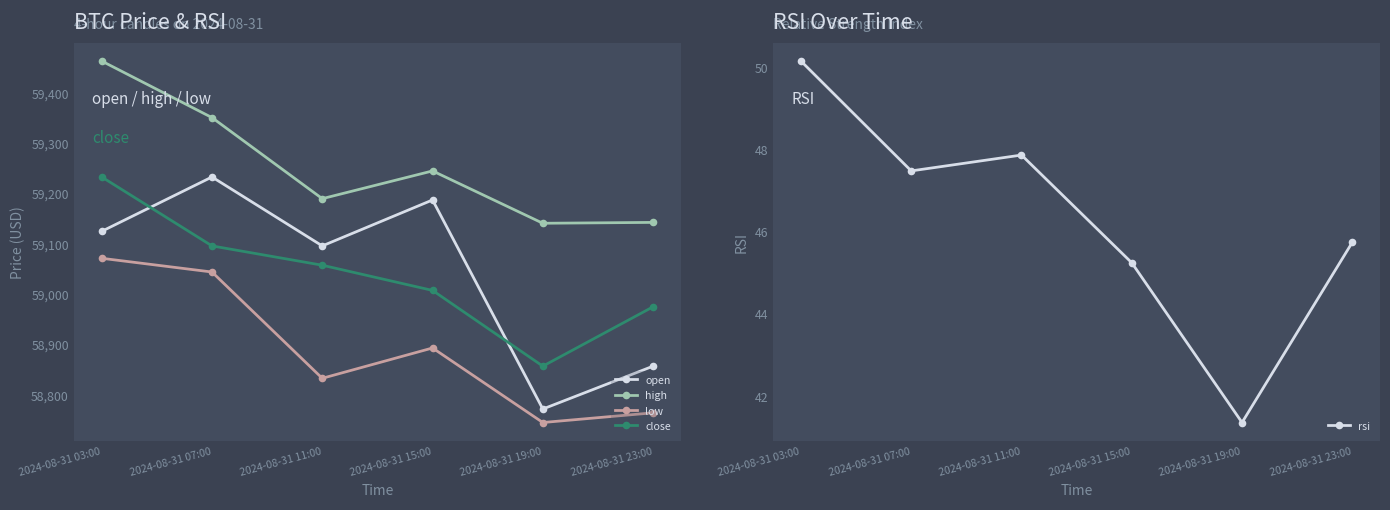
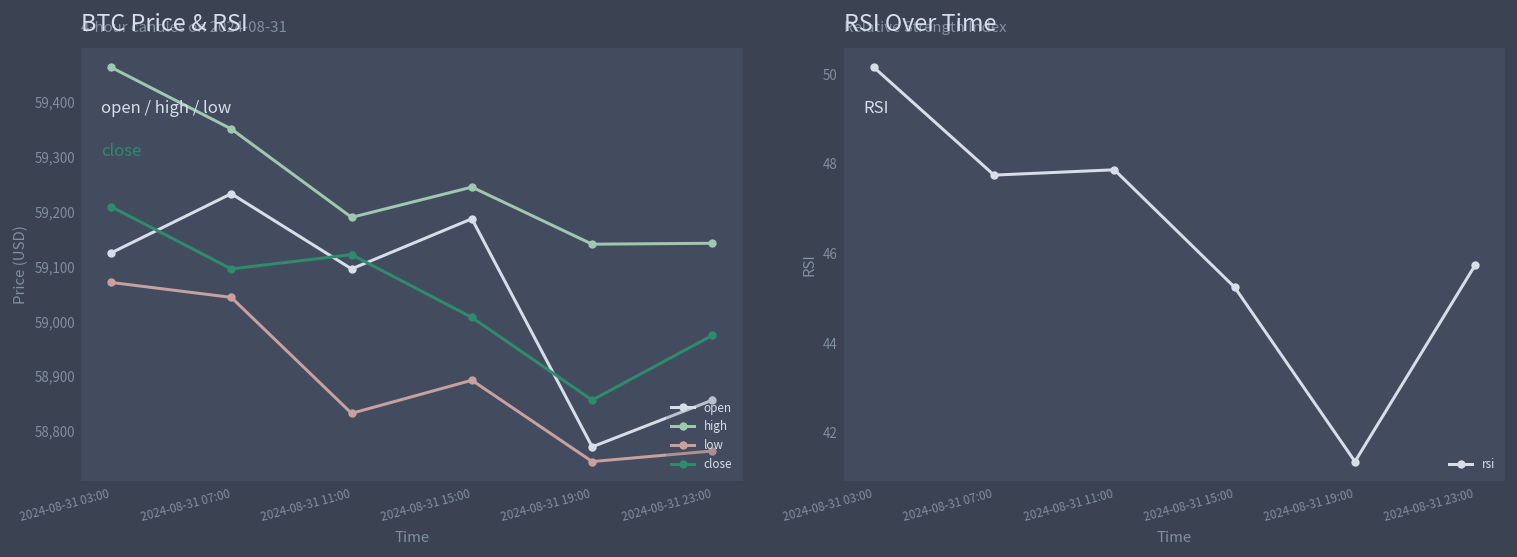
  {
    "BTC Price & RSI": {
      "open": {
        "2024-08-31 03:00": "59,120",
        "2024-08-31 07:00": "59,230",
        "2024-08-31 11:00": "59,100",
        "2024-08-31 15:00": "59,190",
        "2024-08-31 19:00": "58,770",
        "2024-08-31 23:00": "58,860"
      },
      "close": {
-       "2024-08-31 03:00": "59,230",
+       "2024-08-31 03:00": "59,210",
        "2024-08-31 07:00": "59,100",
-       "2024-08-31 11:00": "59,060",
+       "2024-08-31 11:00": "59,120",
        "2024-08-31 15:00": "59,010",
        "2024-08-31 19:00": "58,860",
        "2024-08-31 23:00": "58,970"
      }
    },
    "RSI Over Time": {
      "2024-08-31 03:00": "50.2",
-     "2024-08-31 07:00": "47.5",
+     "2024-08-31 07:00": "47.7",
      "2024-08-31 11:00": "47.9",
      "2024-08-31 15:00": "45.2",
      "2024-08-31 19:00": "41.3",
      "2024-08-31 23:00": "45.7"
    }
  }
